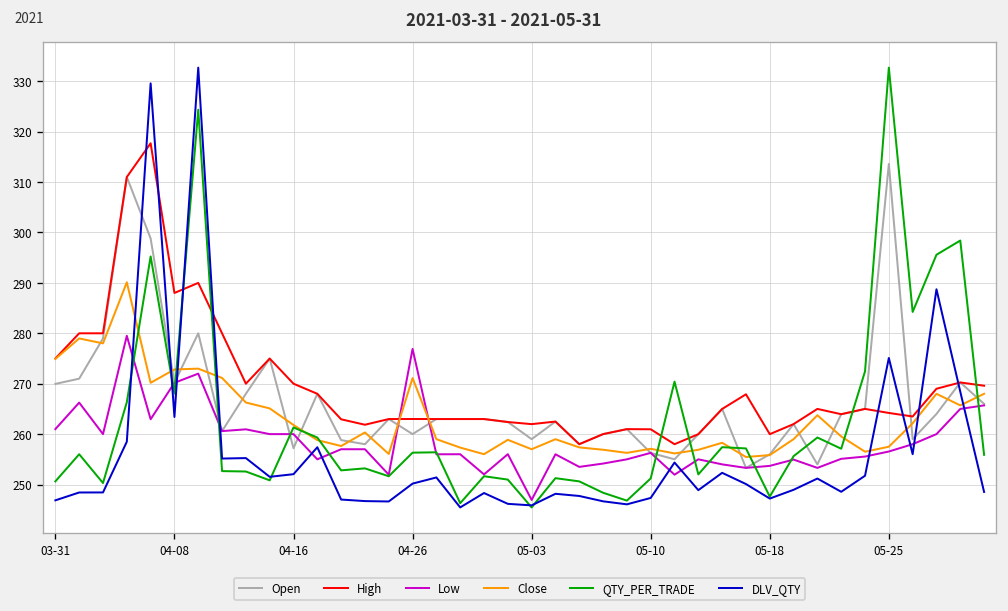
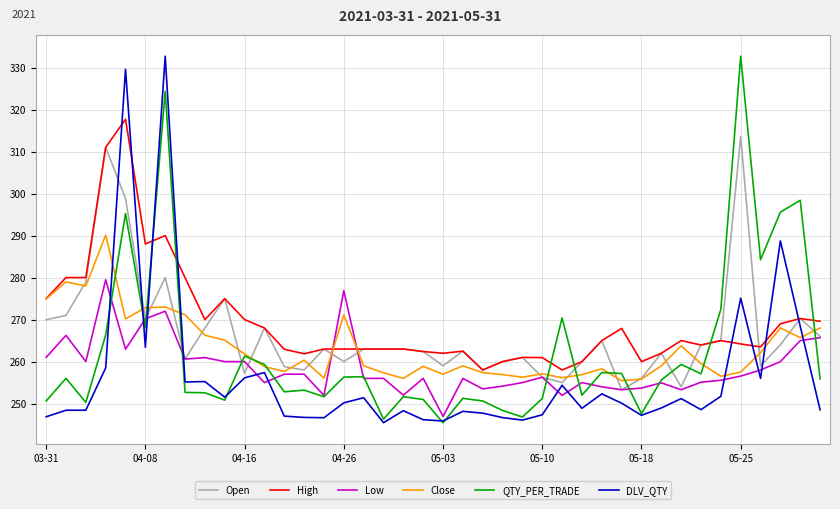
  {
    "Open": {
      "03-31": 270,
      "04-16": 257,
      "04-26": 260,
      "05-03": 259,
      "05-25": 314
    },
    "High": {
      "04-08": 288,
      "04-16": 270,
      "04-26": 263,
      "05-03": 262,
      "05-10": 261,
      "05-18": 260,
      "05-25": 264
    },
    "Low": {
      "03-31": 261,
      "04-16": 260,
      "04-26": 277,
      "05-03": 247,
      "05-18": 254,
      "05-25": 257
    },
    "Close": {
      "04-08": 273,
      "04-26": 271,
      "05-03": 257,
      "05-10": 257,
      "05-25": 258
    },
    "QTY_PER_TRADE": {
      "03-31": 251,
      "04-08": 268,
      "04-26": 256,
      "05-10": 251,
      "05-25": 333
    },
    "DLV_QTY": {
      "03-31": 247,
      "04-08": 263,
-     "04-16": 252,
+     "04-16": 256,
      "04-26": 250,
      "05-10": 247,
      "05-25": 275
    }
  }
